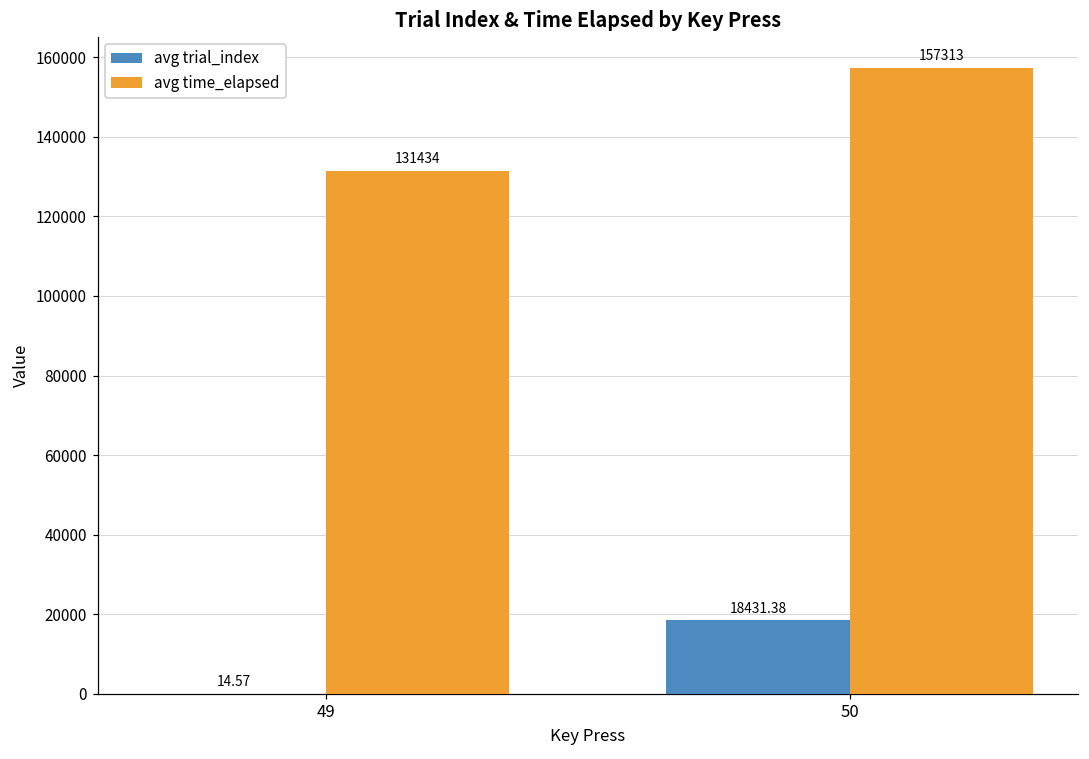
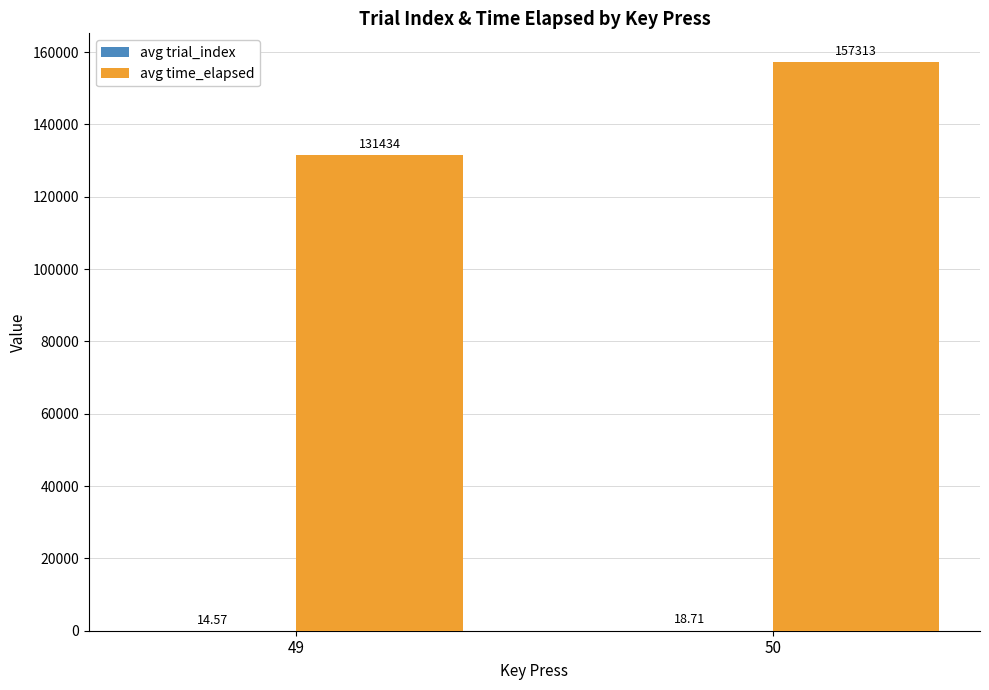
  {
    "avg trial_index": {
      "49": 14.57,
-     "50": 18431.38
+     "50": 18.71
    },
    "avg time_elapsed": {
      "49": 131434,
      "50": 157313
    }
  }
